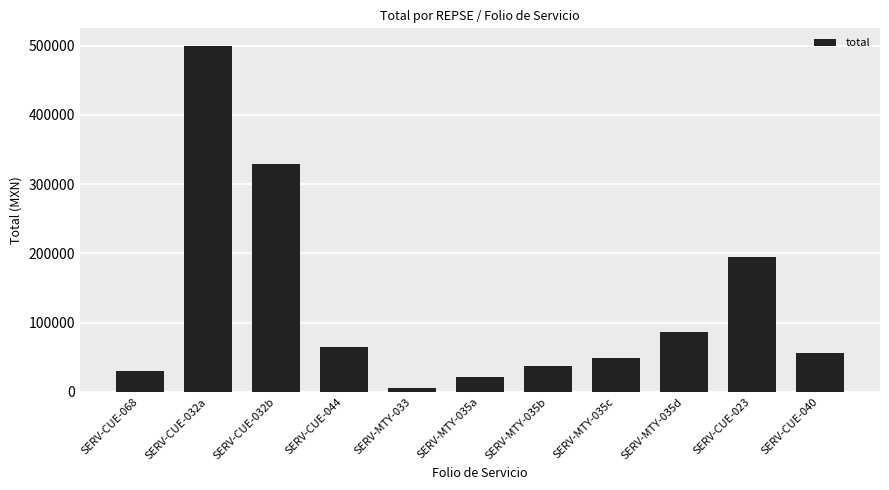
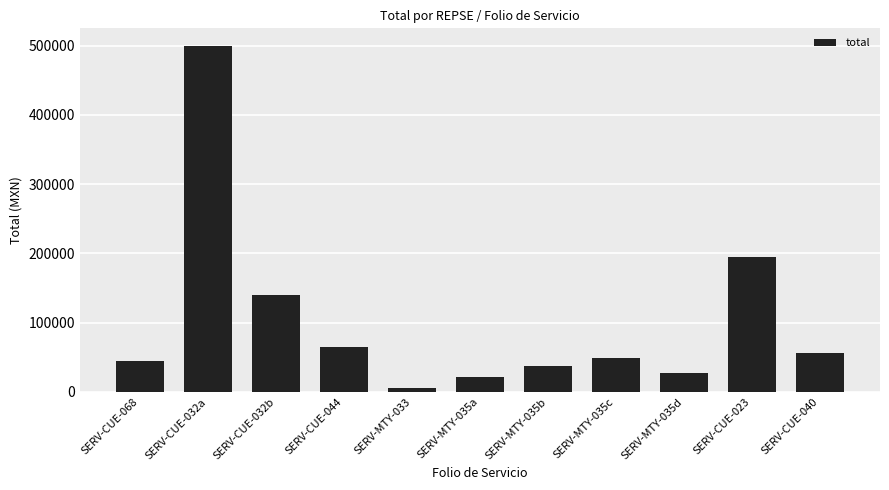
  {
-   "SERV-CUE-068": 30000,
+   "SERV-CUE-068": 50000,
    "SERV-CUE-032a": 500000,
-   "SERV-CUE-032b": 330000,
+   "SERV-CUE-032b": 140000,
    "SERV-CUE-044": 70000,
    "SERV-MTY-033": 10000,
    "SERV-MTY-035a": 20000,
    "SERV-MTY-035b": 40000,
    "SERV-MTY-035c": 50000,
-   "SERV-MTY-035d": 90000,
+   "SERV-MTY-035d": 30000,
    "SERV-CUE-023": 200000,
    "SERV-CUE-040": 60000
  }
